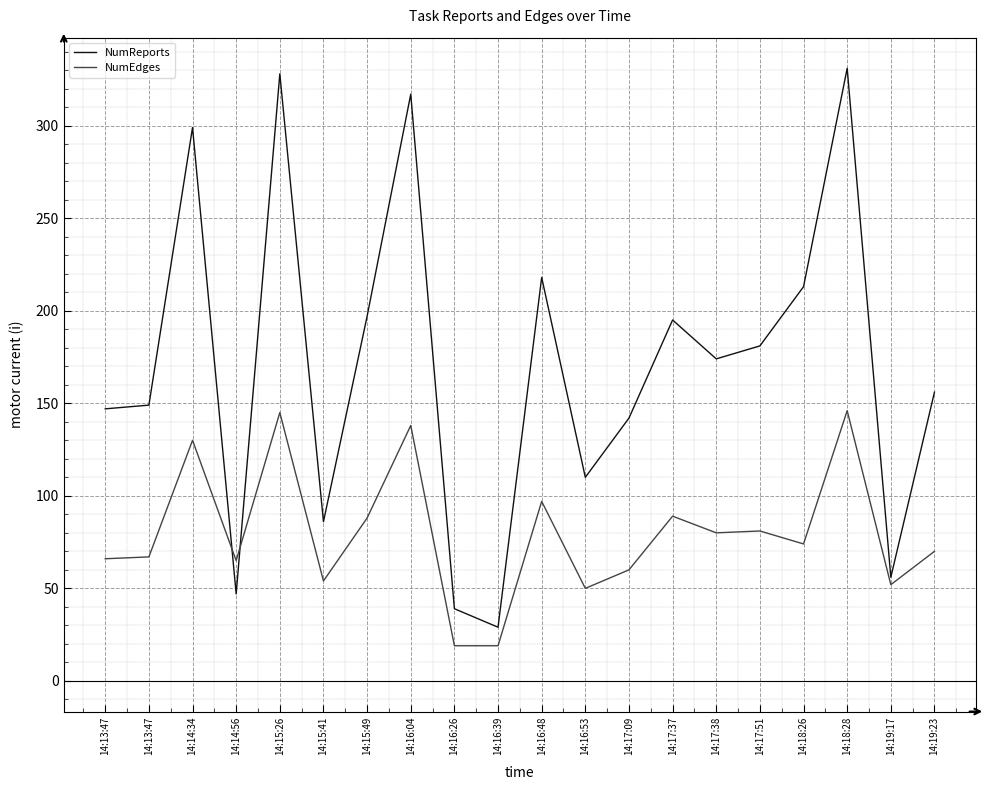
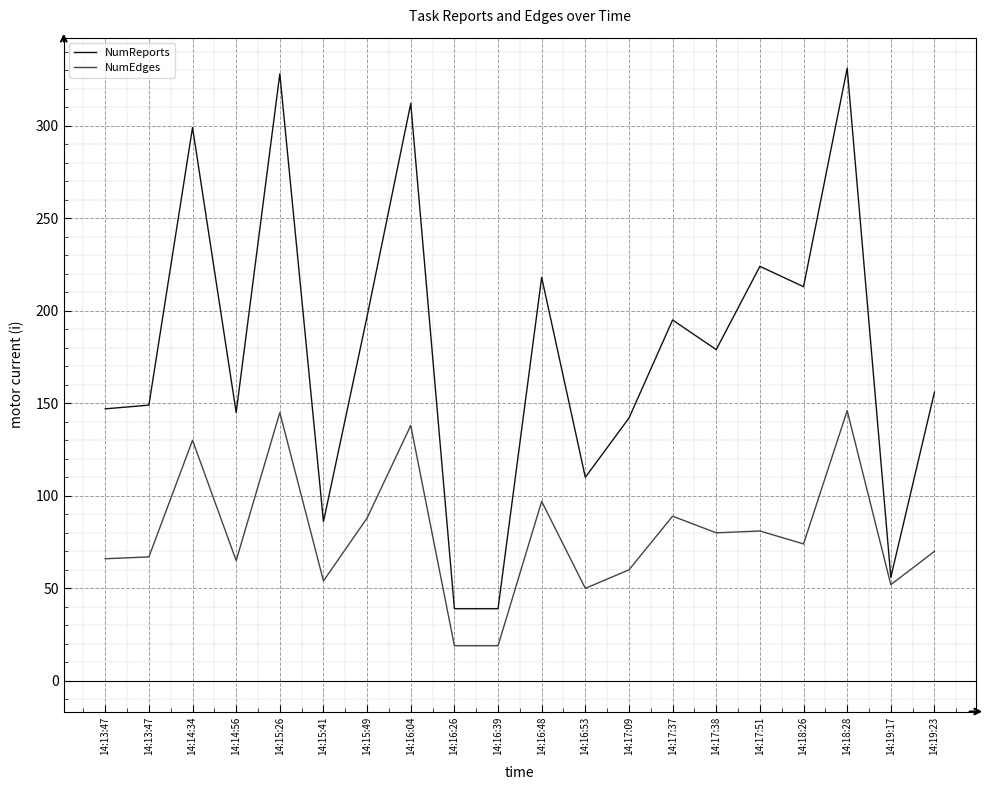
  {
    "NumReports": {
      "14:14:34": 299,
-     "14:14:56": 47,
+     "14:14:56": 145,
      "14:15:26": 328,
      "14:15:41": 86,
      "14:15:49": 197,
-     "14:16:04": 317,
+     "14:16:04": 312,
      "14:16:26": 39,
-     "14:16:39": 29,
+     "14:16:39": 39,
      "14:16:48": 218,
      "14:16:53": 110,
      "14:17:09": 142,
      "14:17:37": 195,
-     "14:17:38": 174,
-     "14:17:51": 181,
+     "14:17:38": 179,
+     "14:17:51": 224,
      "14:18:26": 213,
      "14:18:28": 331,
      "14:19:17": 56,
      "14:19:23": 156
    },
    "NumEdges": {
      "14:14:34": 130,
      "14:14:56": 65,
      "14:15:26": 145,
      "14:15:41": 54,
      "14:15:49": 88,
      "14:16:04": 138,
      "14:16:26": 19,
      "14:16:39": 19,
      "14:16:48": 97,
      "14:16:53": 50,
      "14:17:09": 60,
      "14:17:37": 89,
      "14:17:38": 80,
      "14:17:51": 81,
      "14:18:26": 74,
      "14:18:28": 146,
      "14:19:17": 52,
      "14:19:23": 70
    }
  }
